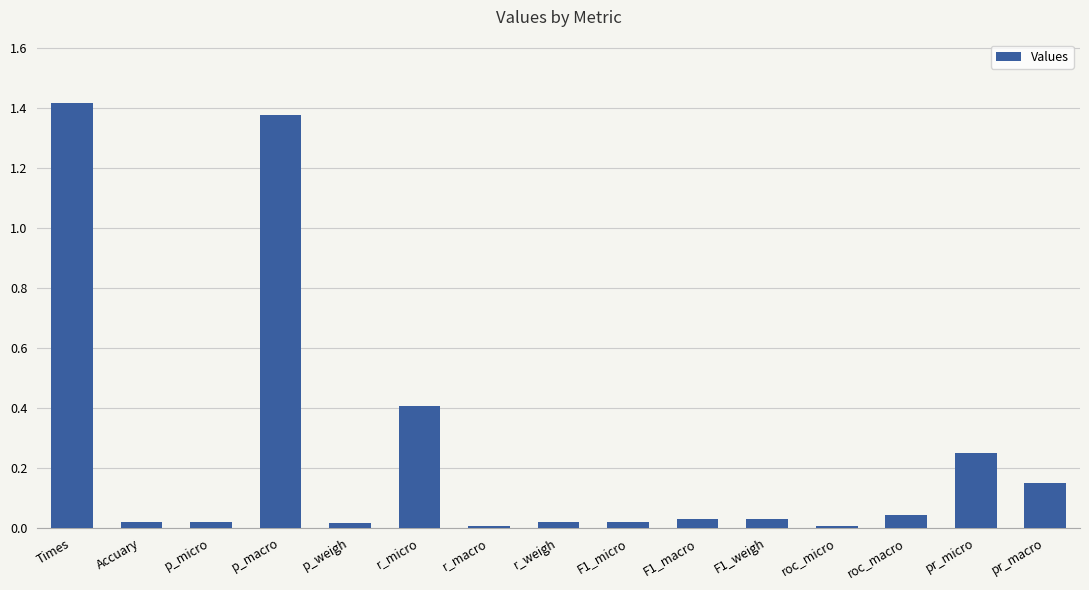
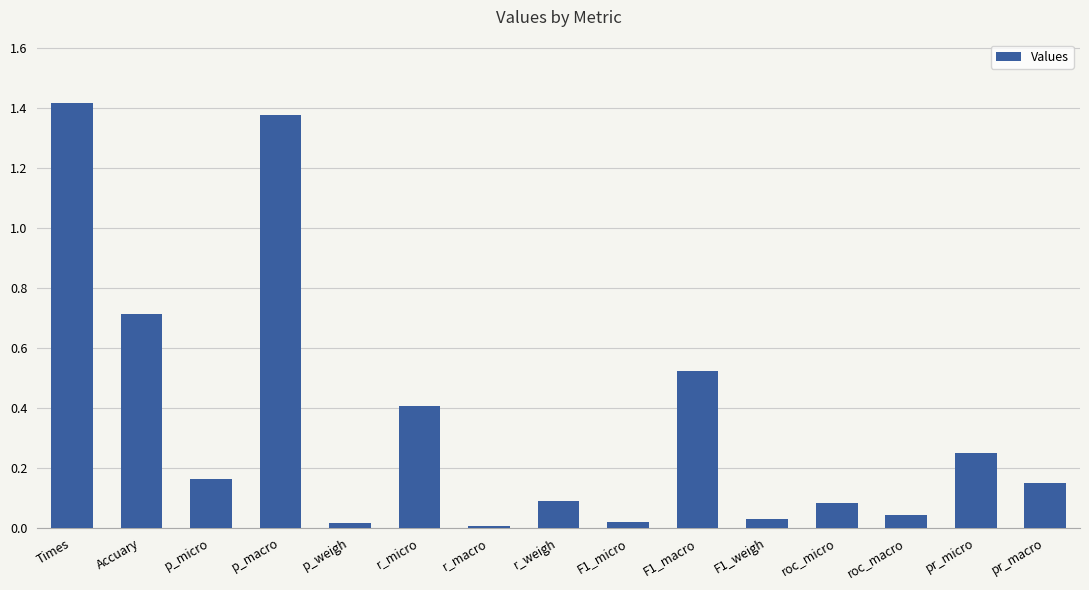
  {
    "Times": 1.41,
-   "Accuary": 0.02,
-   "p_micro": 0.02,
+   "Accuary": 0.71,
+   "p_micro": 0.16,
    "p_macro": 1.37,
    "p_weigh": 0.01,
    "r_micro": 0.40,
-   "r_weigh": 0.02,
+   "r_weigh": 0.09,
    "F1_micro": 0.02,
-   "F1_macro": 0.03,
+   "F1_macro": 0.52,
    "F1_weigh": 0.03,
-   "roc_micro": 0.01,
+   "roc_micro": 0.08,
    "roc_macro": 0.04,
    "pr_micro": 0.25,
    "pr_macro": 0.15
  }
